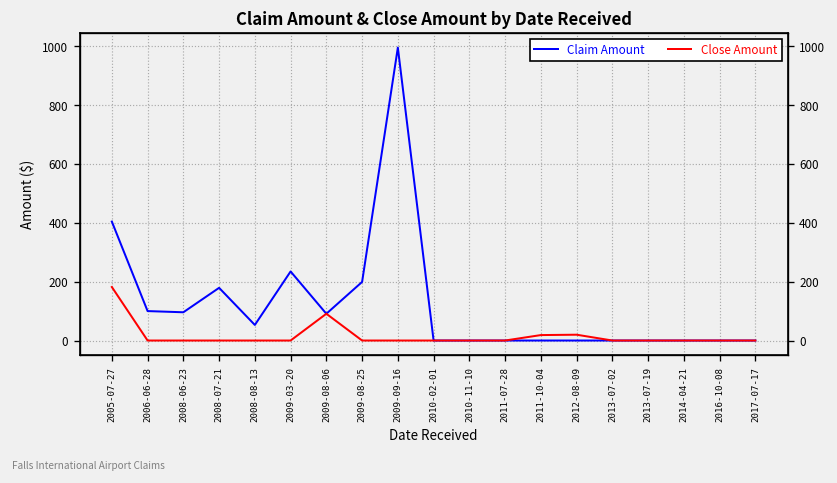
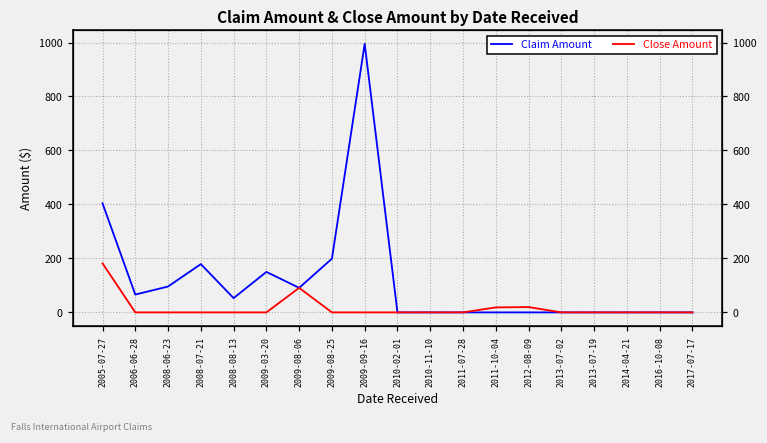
  {
    "Claim Amount": {
      "2005-07-27": 400,
-     "2006-06-28": 100,
+     "2006-06-28": 70,
      "2008-06-23": 100,
      "2008-07-21": 180,
      "2008-08-13": 50,
-     "2009-03-20": 230,
+     "2009-03-20": 150,
      "2009-08-25": 200,
      "2009-09-16": 1000,
      "2011-10-04": 0,
      "2012-08-09": 0
    },
    "Close Amount": {
      "2005-07-27": 180,
      "2006-06-28": 0,
      "2008-06-23": 0,
      "2008-07-21": 0,
      "2008-08-13": 0,
      "2009-03-20": 0,
      "2009-08-25": 0,
      "2009-09-16": 0,
      "2011-10-04": 20,
      "2012-08-09": 20
    }
  }
